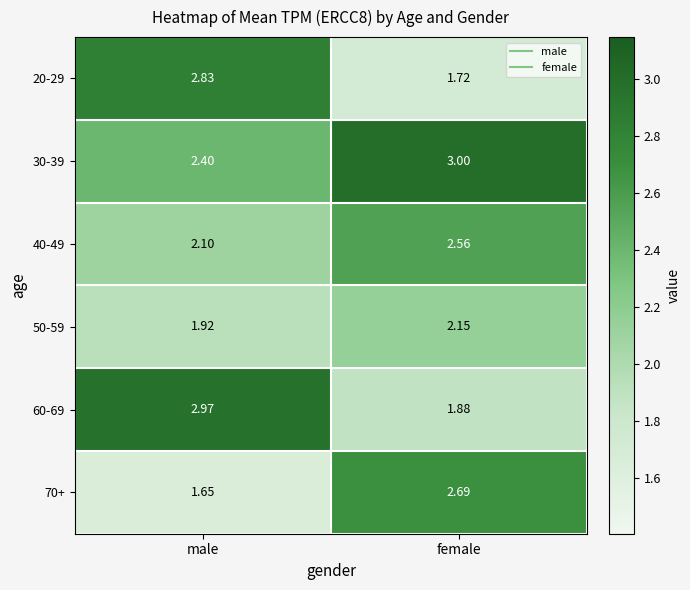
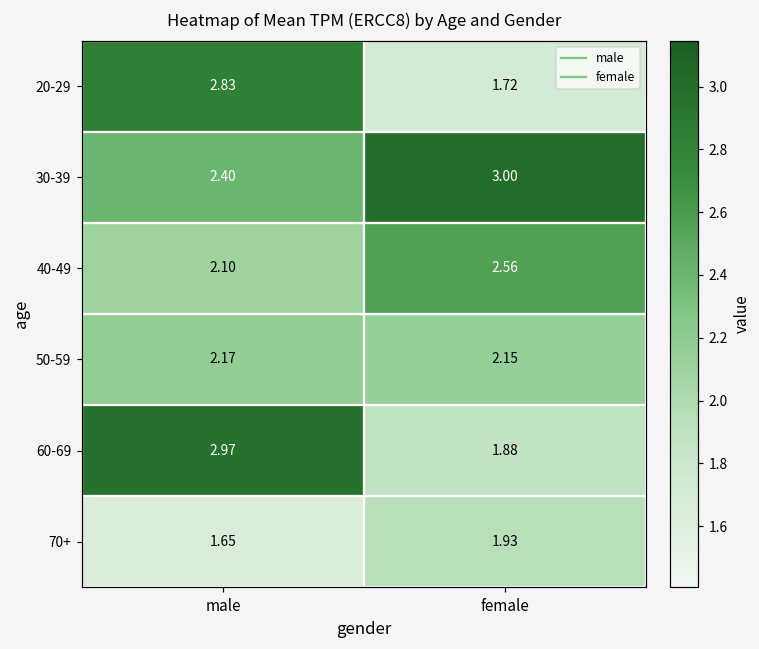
  {
    "20-29": {
      "male": 2.83,
      "female": 1.72
    },
    "30-39": {
      "male": 2.40,
      "female": 3.00
    },
    "40-49": {
      "male": 2.10,
      "female": 2.56
    },
    "50-59": {
-     "male": 1.92,
+     "male": 2.17,
      "female": 2.15
    },
    "60-69": {
      "male": 2.97,
      "female": 1.88
    },
    "70+": {
      "male": 1.65,
-     "female": 2.69
+     "female": 1.93
    }
  }
